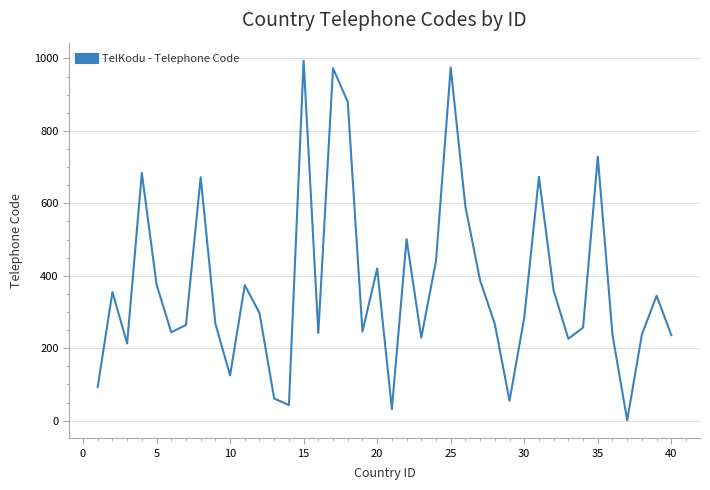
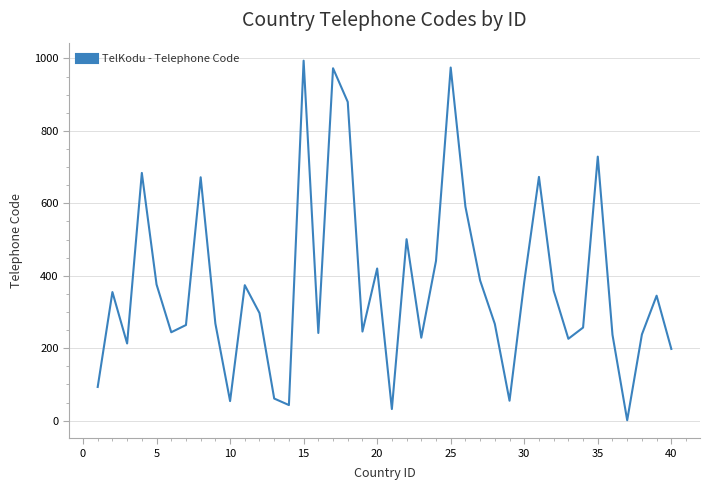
  {
    "5": 380,
-   "10": 130,
+   "10": 50,
    "15": 990,
    "20": 420,
    "25": 980,
-   "30": 280,
+   "30": 380,
    "35": 730,
-   "40": 240
+   "40": 200
  }
